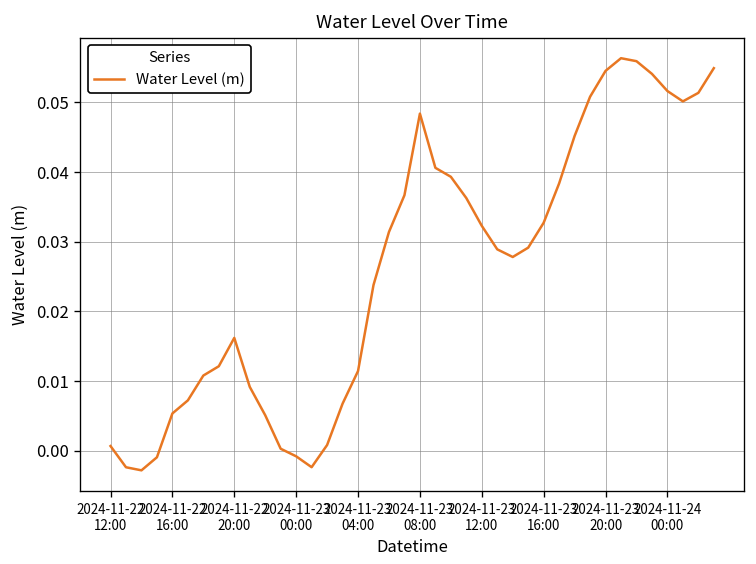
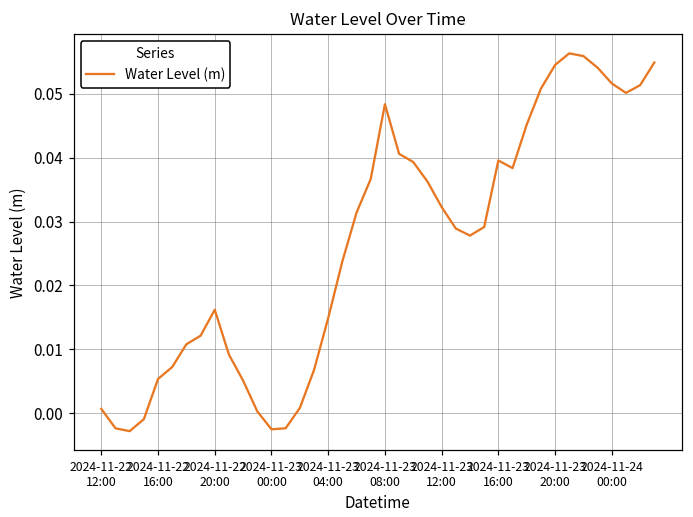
  {
    "2024-11-22 12:00": 0.001,
    "2024-11-22 16:00": 0.005,
    "2024-11-22 20:00": 0.016,
-   "2024-11-23 00:00": -0.001,
-   "2024-11-23 04:00": 0.011,
+   "2024-11-23 00:00": -0.003,
+   "2024-11-23 04:00": 0.015,
    "2024-11-23 08:00": 0.048,
    "2024-11-23 12:00": 0.032,
-   "2024-11-23 16:00": 0.033,
+   "2024-11-23 16:00": 0.040,
    "2024-11-23 20:00": 0.055,
    "2024-11-24 00:00": 0.052
  }
